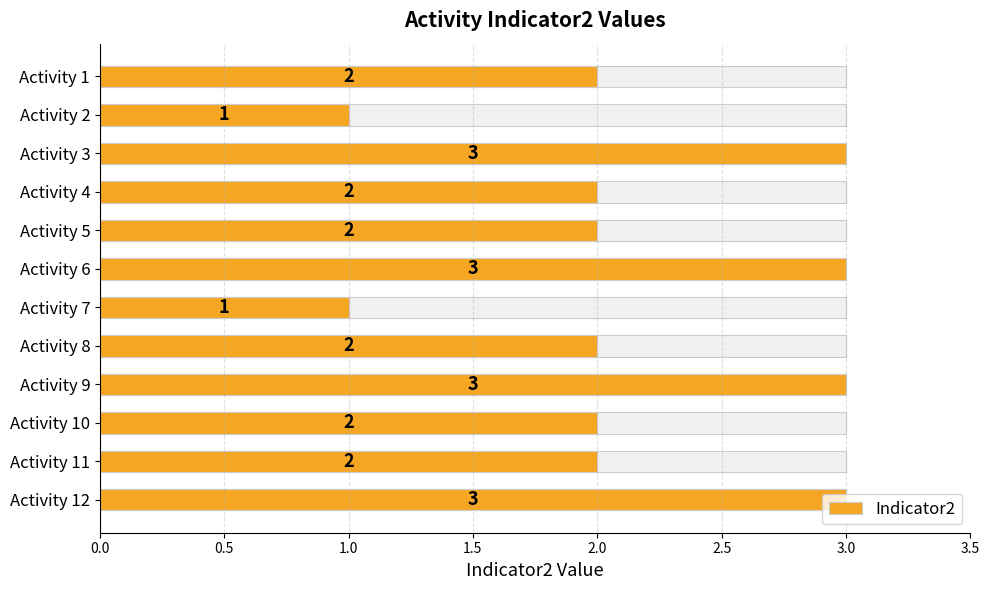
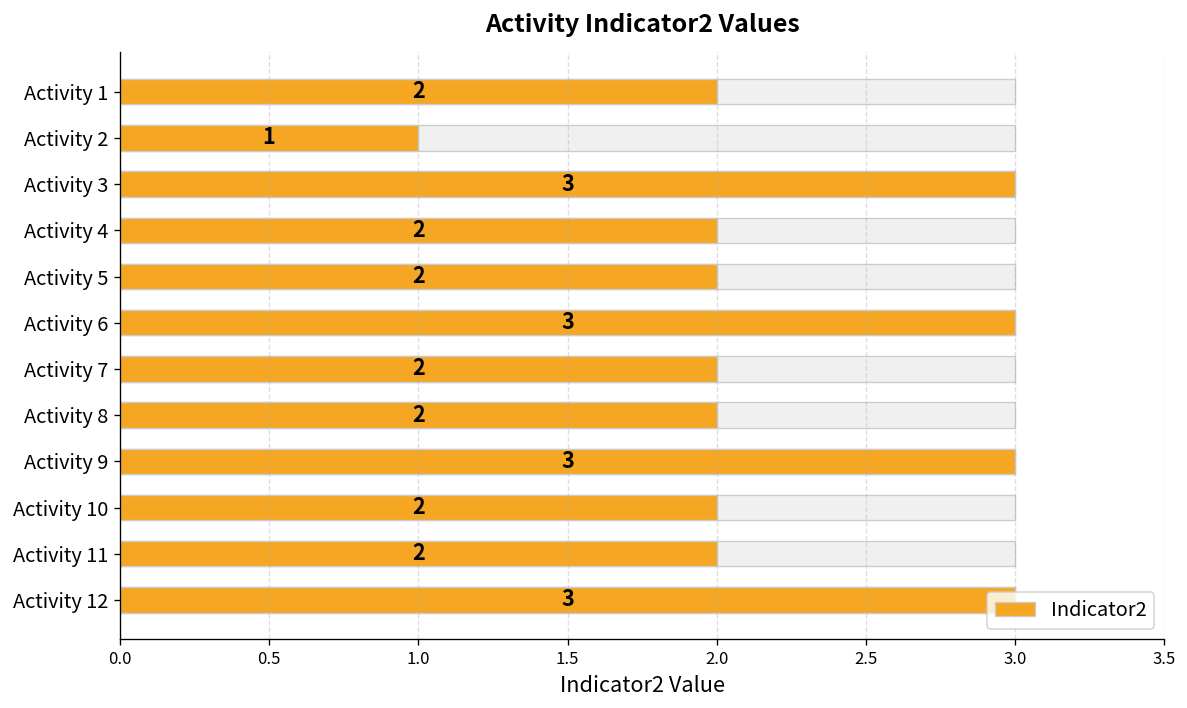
  {
    "Indicator2": {
      "Activity 3": 3,
      "Activity 6": 3,
-     "Activity 7": 1,
+     "Activity 7": 2,
      "Activity 9": 3
    }
  }
